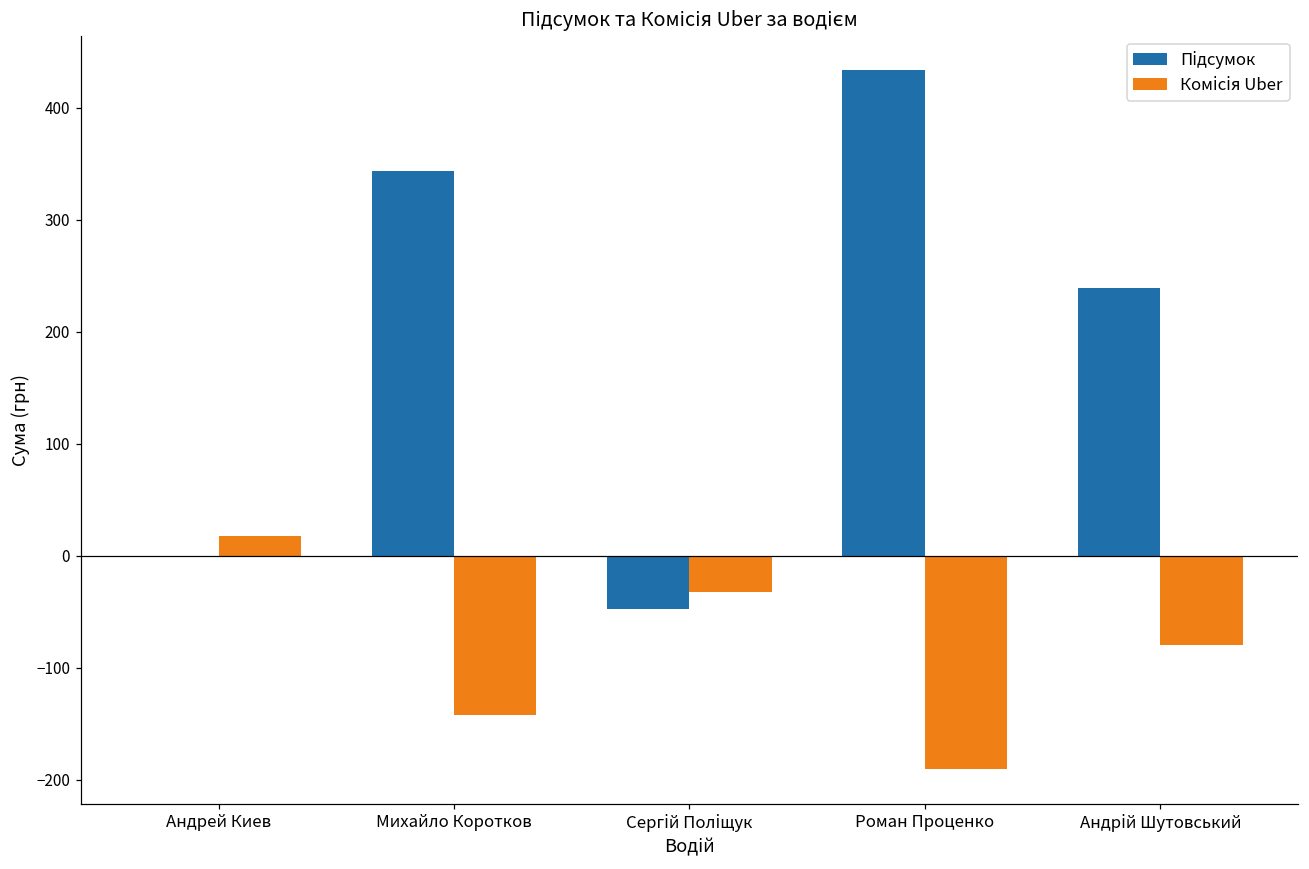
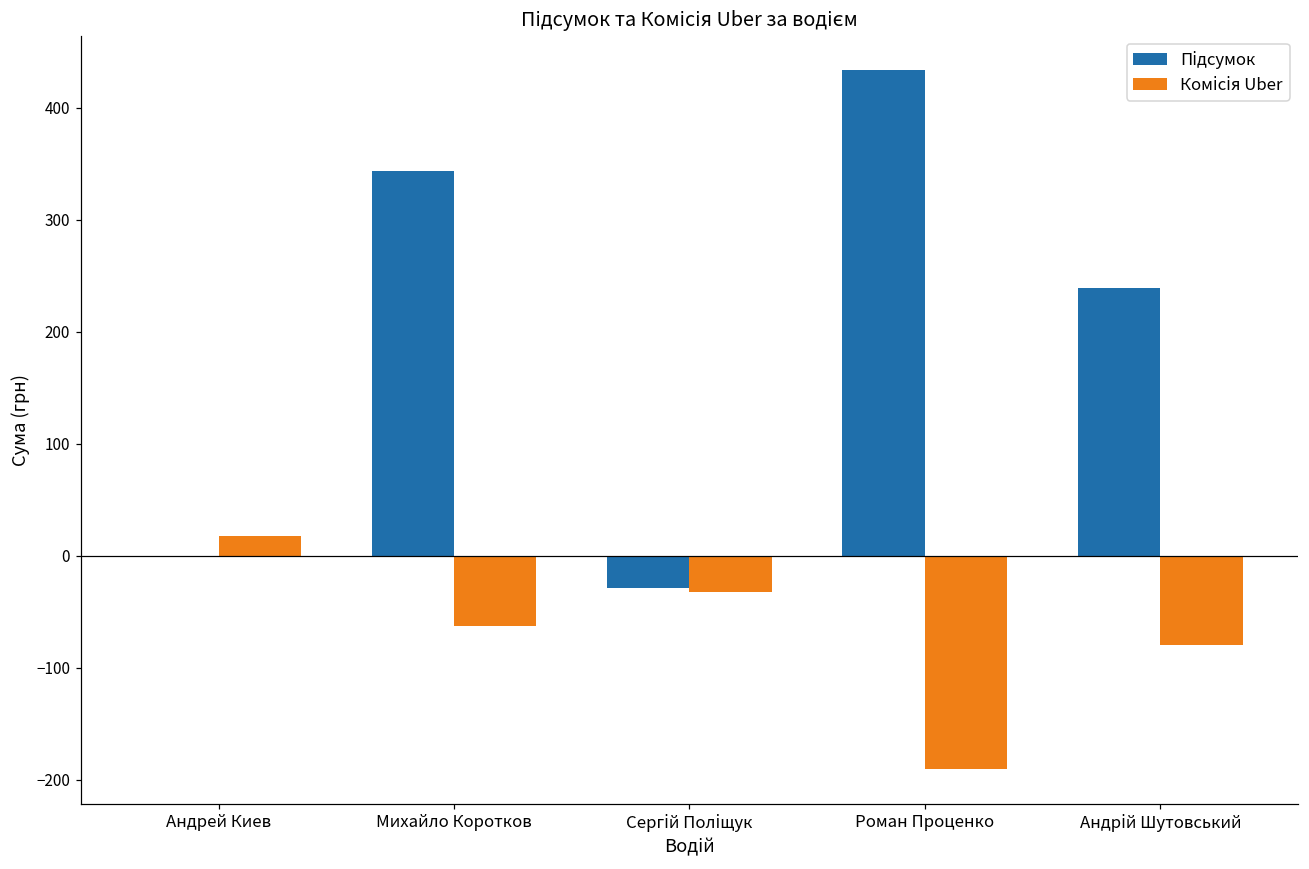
  {
    "Підсумок": {
      "Андрей Киев": 0,
      "Михайло Коротков": 344,
-     "Сергій Поліщук": -48,
+     "Сергій Поліщук": -29,
      "Роман Проценко": 433,
      "Андрій Шутовський": 239
    },
    "Комісія Uber": {
      "Андрей Киев": 17,
-     "Михайло Коротков": -142,
+     "Михайло Коротков": -63,
      "Сергій Поліщук": -33,
      "Роман Проценко": -190,
      "Андрій Шутовський": -80
    }
  }
